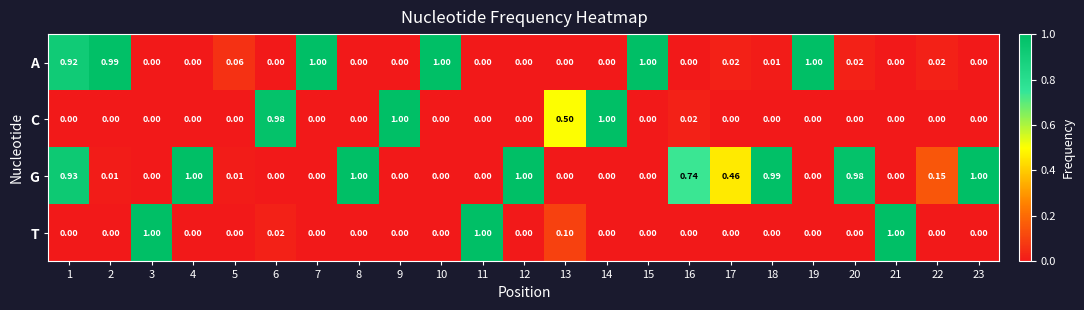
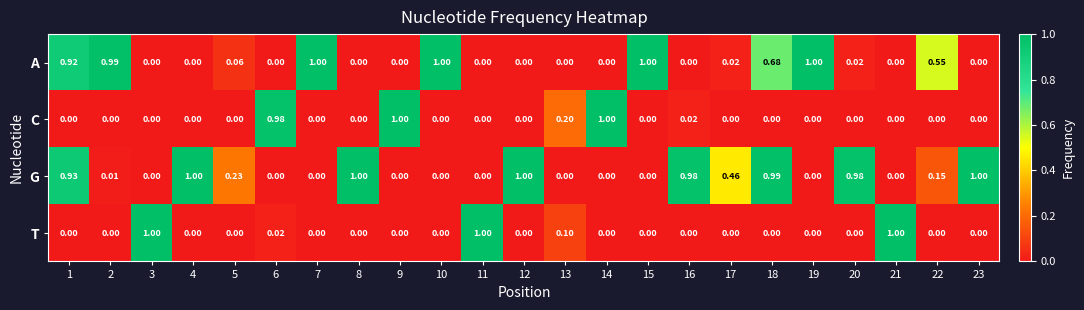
  {
    "A": {
      "1": 0.92,
      "2": 0.99,
      "3": 0.00,
      "4": 0.00,
      "5": 0.06,
      "6": 0.00,
      "7": 1.00,
      "8": 0.00,
      "9": 0.00,
      "10": 1.00,
      "11": 0.00,
      "12": 0.00,
      "13": 0.00,
      "14": 0.00,
      "15": 1.00,
      "16": 0.00,
      "17": 0.02,
-     "18": 0.01,
+     "18": 0.68,
      "19": 1.00,
      "20": 0.02,
      "21": 0.00,
-     "22": 0.02,
+     "22": 0.55,
      "23": 0.00
    },
    "C": {
      "1": 0.00,
      "2": 0.00,
      "3": 0.00,
      "4": 0.00,
      "5": 0.00,
      "6": 0.98,
      "7": 0.00,
      "8": 0.00,
      "9": 1.00,
      "10": 0.00,
      "11": 0.00,
      "12": 0.00,
-     "13": 0.50,
+     "13": 0.20,
      "14": 1.00,
      "15": 0.00,
      "16": 0.02,
      "17": 0.00,
      "18": 0.00,
      "19": 0.00,
      "20": 0.00,
      "21": 0.00,
      "22": 0.00,
      "23": 0.00
    },
    "G": {
      "1": 0.93,
      "2": 0.01,
      "3": 0.00,
      "4": 1.00,
-     "5": 0.01,
+     "5": 0.23,
      "6": 0.00,
      "7": 0.00,
      "8": 1.00,
      "9": 0.00,
      "10": 0.00,
      "11": 0.00,
      "12": 1.00,
      "13": 0.00,
      "14": 0.00,
      "15": 0.00,
-     "16": 0.74,
+     "16": 0.98,
      "17": 0.46,
      "18": 0.99,
      "19": 0.00,
      "20": 0.98,
      "21": 0.00,
      "22": 0.15,
      "23": 1.00
    },
    "T": {
      "1": 0.00,
      "2": 0.00,
      "3": 1.00,
      "4": 0.00,
      "5": 0.00,
      "6": 0.02,
      "7": 0.00,
      "8": 0.00,
      "9": 0.00,
      "10": 0.00,
      "11": 1.00,
      "12": 0.00,
      "13": 0.10,
      "14": 0.00,
      "15": 0.00,
      "16": 0.00,
      "17": 0.00,
      "18": 0.00,
      "19": 0.00,
      "20": 0.00,
      "21": 1.00,
      "22": 0.00,
      "23": 0.00
    }
  }
